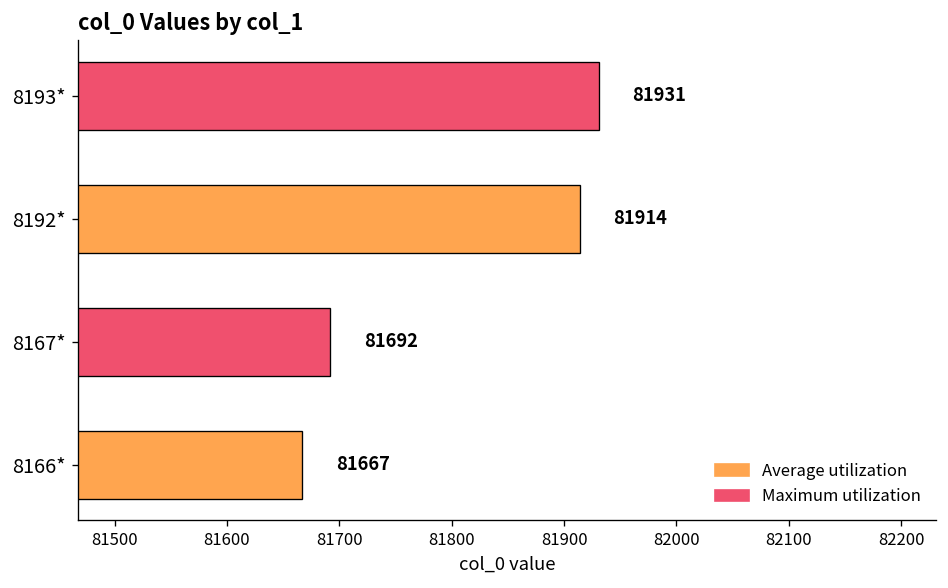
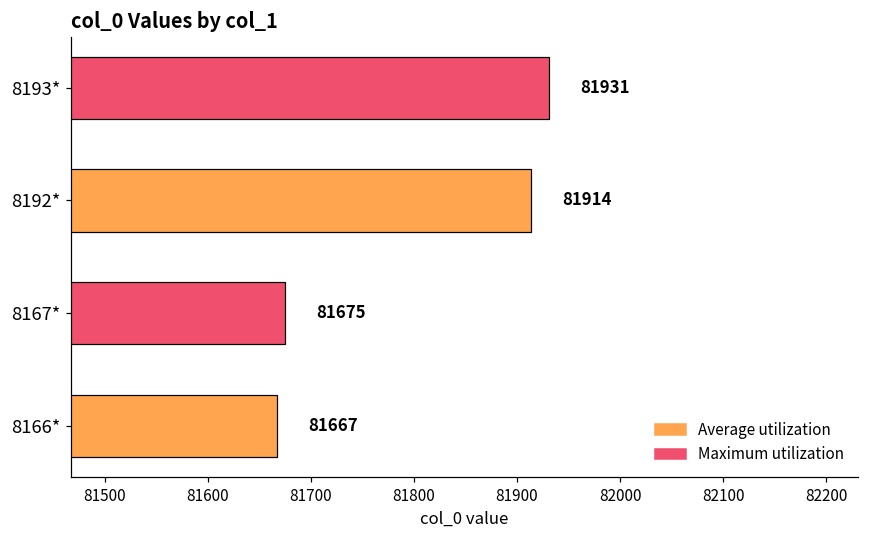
  {
-   "8167*": 81692
+   "8167*": 81675
  }
